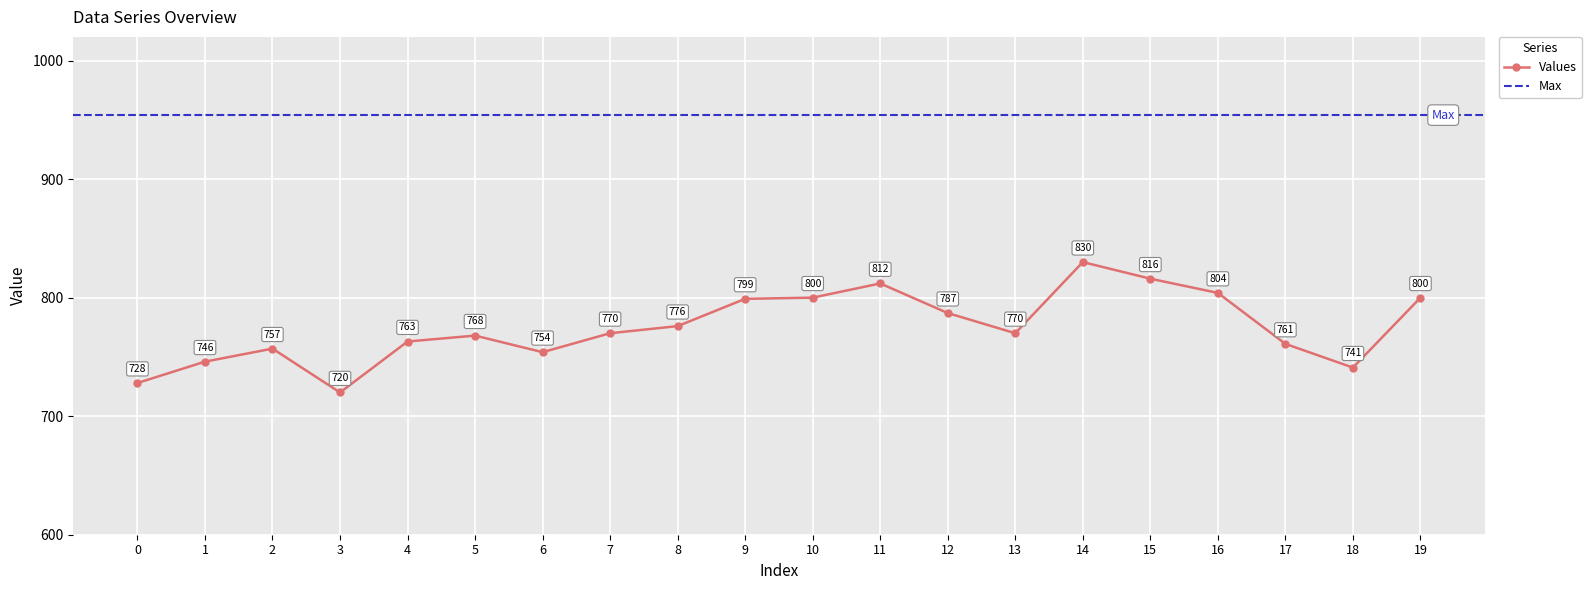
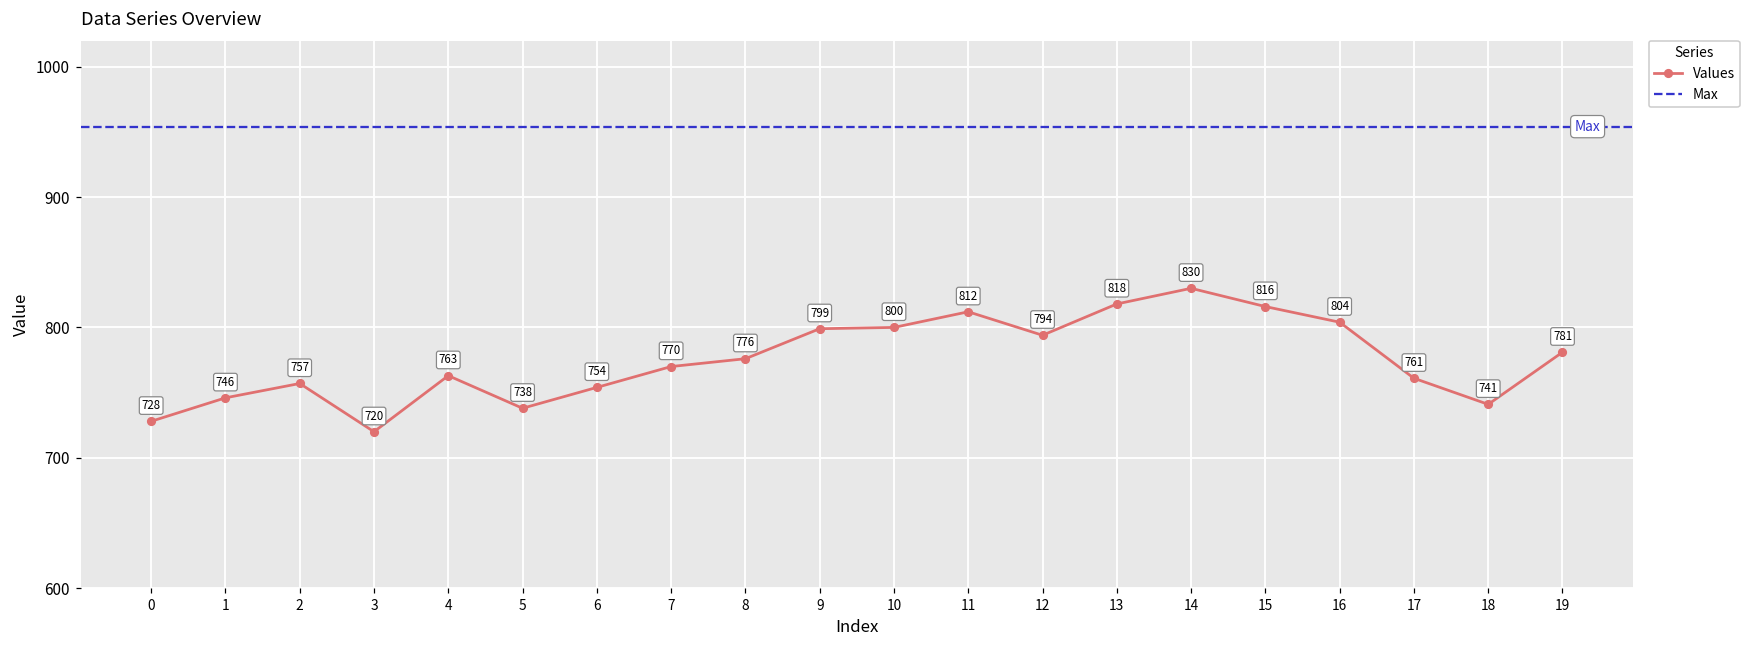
  {
-   "5": 768,
-   "12": 787,
-   "13": 770,
-   "19": 800
+   "5": 738,
+   "12": 794,
+   "13": 818,
+   "19": 781
  }
